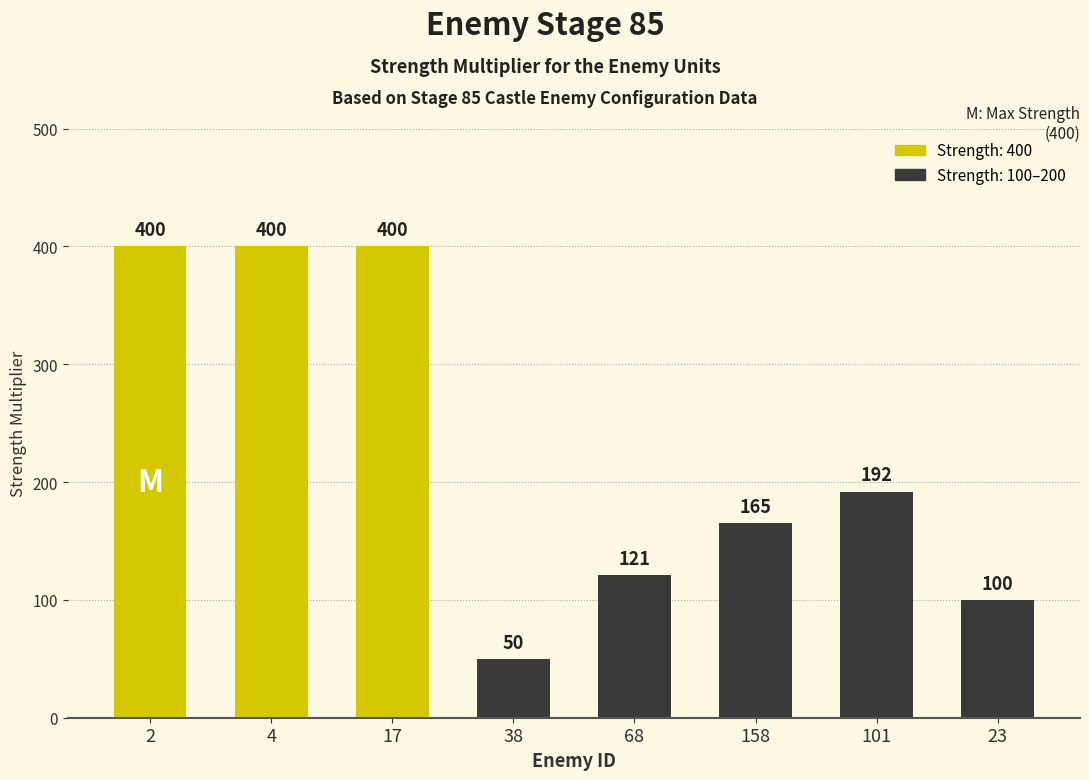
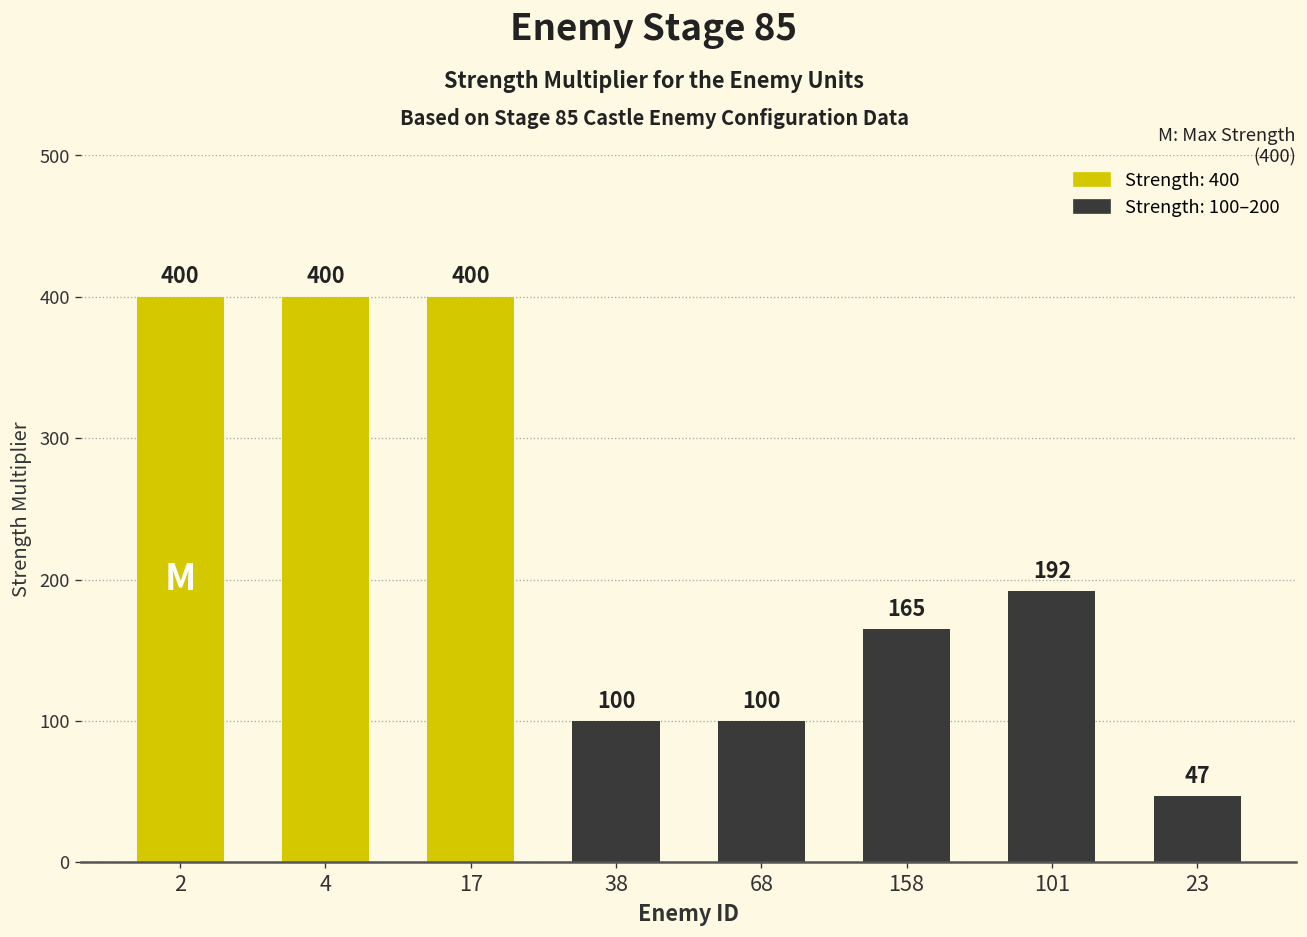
  {
    "2": 400,
    "4": 400,
    "17": 400,
-   "38": 50,
-   "68": 121,
+   "38": 100,
+   "68": 100,
    "158": 165,
    "101": 192,
-   "23": 100
+   "23": 47
  }
